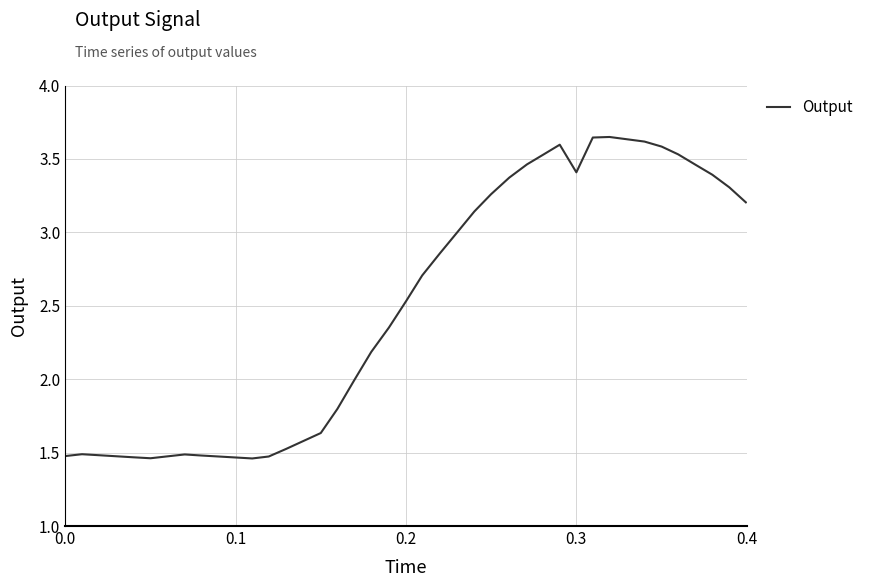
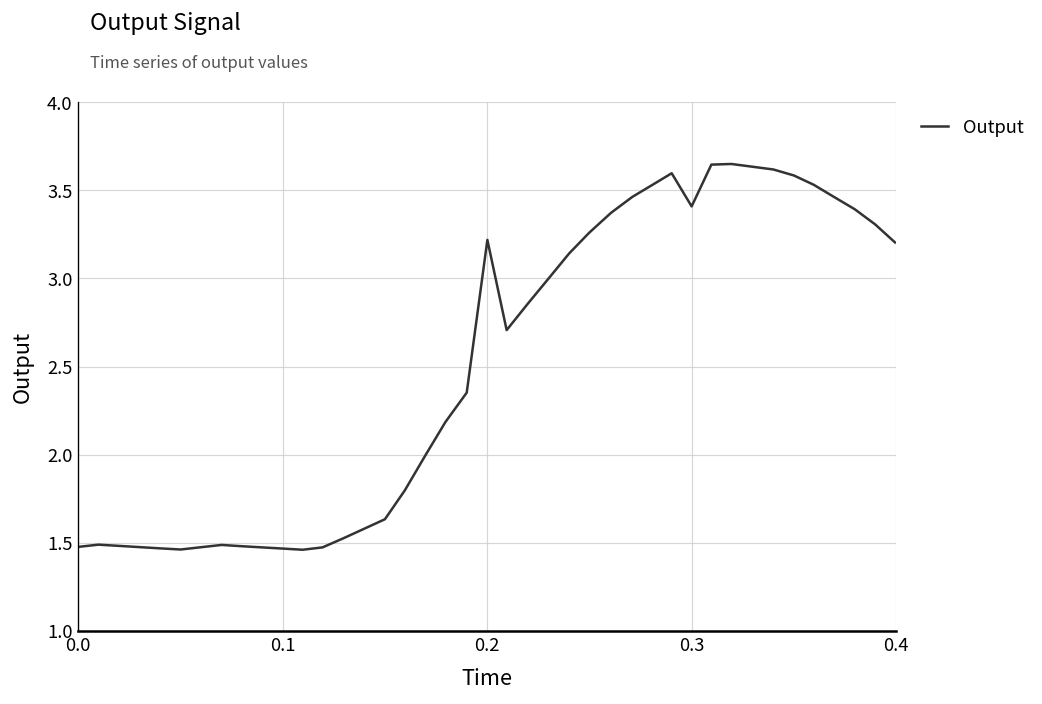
  {
    "0.0": 1.48,
-   "0.2": 2.53,
+   "0.2": 3.22,
    "0.3": 3.41
  }
